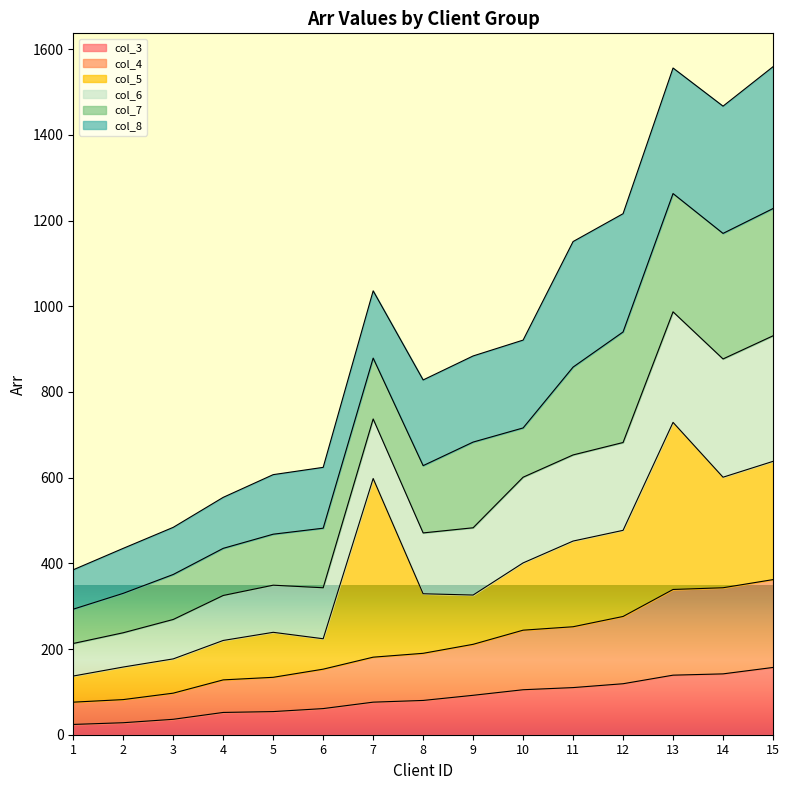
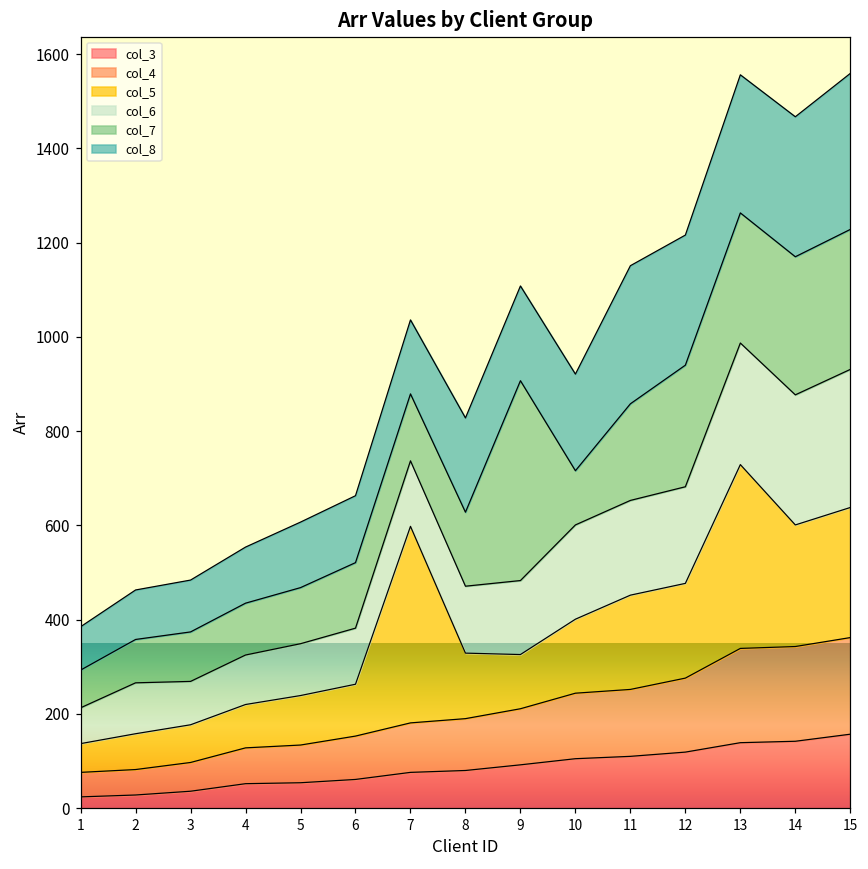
  {
    "col_5": {
      "1": 60,
      "2": 80,
      "3": 80,
      "4": 90,
      "5": 110,
-     "6": 70,
+     "6": 110,
      "7": 420,
      "8": 140,
      "9": 120,
      "10": 160,
      "11": 200,
      "12": 200,
      "13": 390,
      "14": 260,
      "15": 280
    },
    "col_6": {
      "1": 80,
-     "2": 80,
+     "2": 110,
      "3": 90,
      "4": 110,
      "5": 110,
      "6": 120,
      "7": 140,
      "8": 140,
      "9": 160,
      "10": 200,
      "11": 200,
      "12": 210,
      "13": 260,
      "14": 280,
      "15": 290
    },
    "col_7": {
      "1": 80,
      "2": 90,
      "3": 110,
      "4": 110,
      "5": 120,
      "6": 140,
      "7": 140,
      "8": 160,
-     "9": 200,
+     "9": 420,
      "10": 120,
      "11": 210,
      "12": 260,
      "13": 280,
      "14": 290,
      "15": 300
    },
    "col_8": {
      "1": 90,
      "2": 110,
      "3": 110,
      "4": 120,
      "5": 140,
      "6": 140,
      "7": 160,
      "8": 200,
      "9": 200,
      "10": 210,
      "11": 290,
      "12": 280,
      "13": 290,
      "14": 300,
      "15": 330
    }
  }
